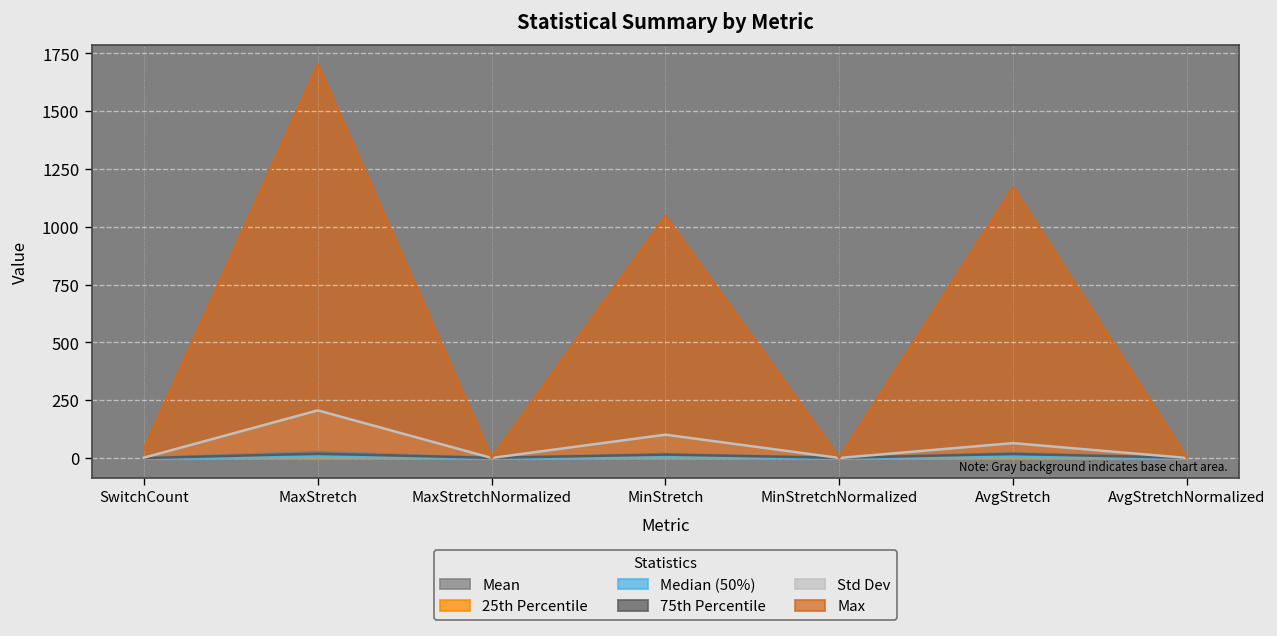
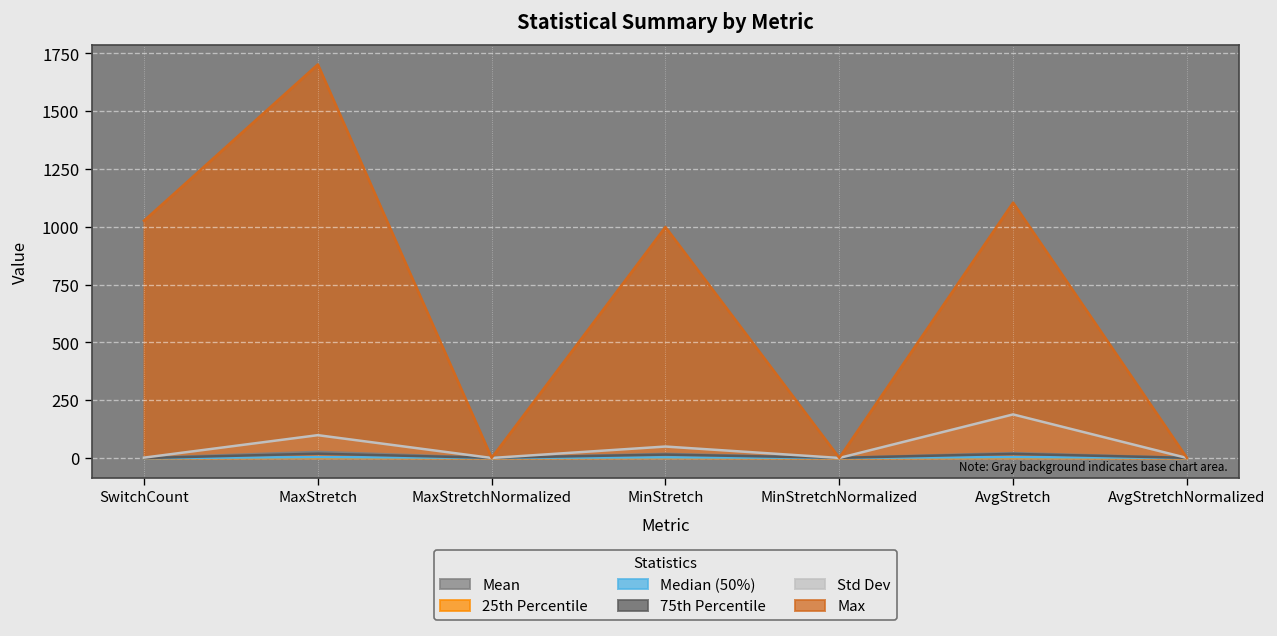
  {
    "Median (50%)": {
      "MaxStretch": 0,
      "MinStretch": 0,
      "AvgStretch": 0
    },
    "Std Dev": {
-     "MaxStretch": 210,
-     "MinStretch": 100,
-     "AvgStretch": 60
+     "MaxStretch": 100,
+     "MinStretch": 50,
+     "AvgStretch": 190
    },
    "Max": {
-     "SwitchCount": 40,
+     "SwitchCount": 1030,
      "MaxStretch": 1700,
-     "MinStretch": 1050,
-     "AvgStretch": 1170
+     "MinStretch": 1000,
+     "AvgStretch": 1100
    }
  }
